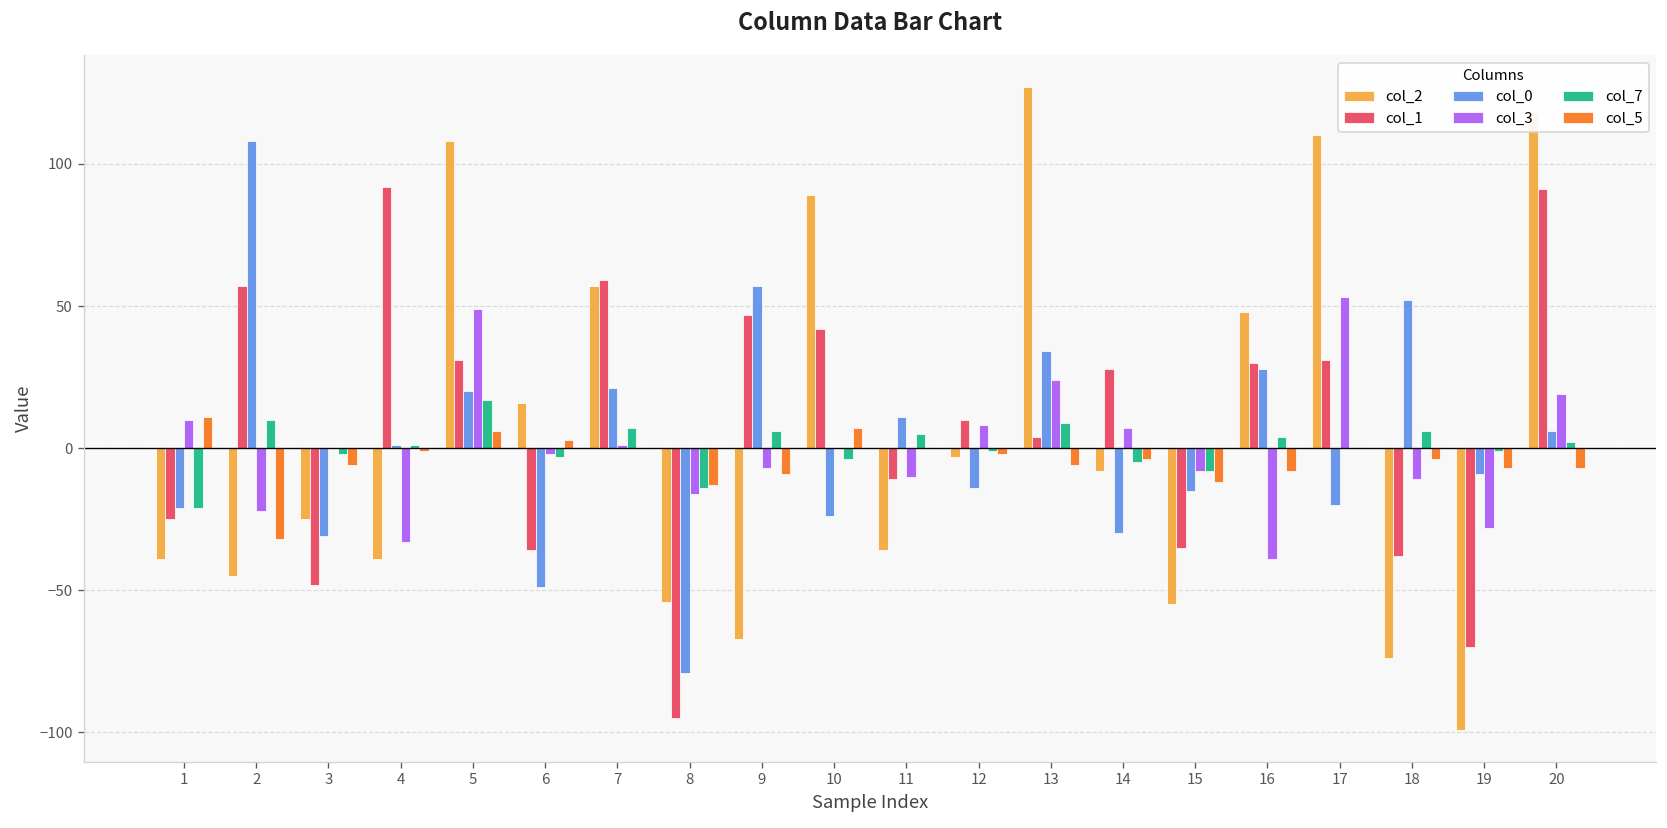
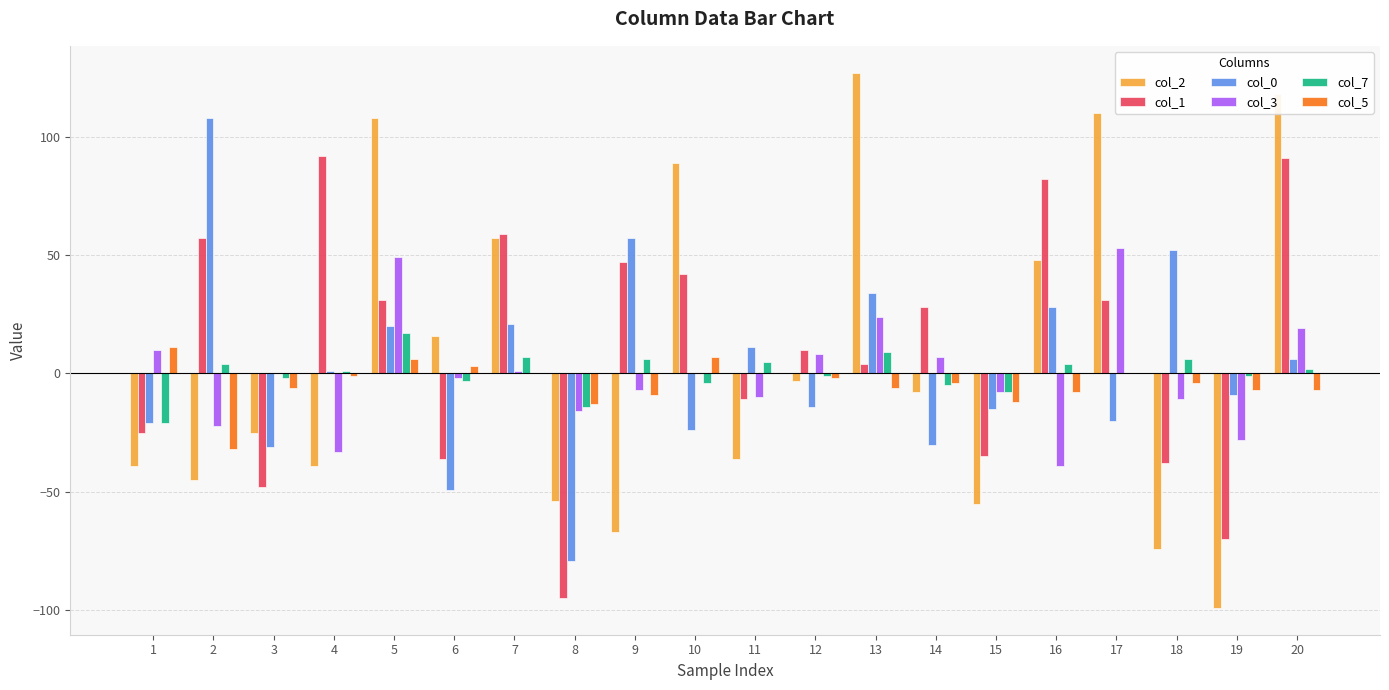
  {
    "col_2": {
      "1": -39,
      "2": -45,
      "3": -25,
      "4": -39,
      "5": 108,
      "6": 16,
      "7": 57,
      "8": -54,
      "9": -67,
      "10": 89,
      "11": -36,
      "12": -3,
      "13": 127,
      "14": -8,
      "15": -55,
      "16": 48,
      "17": 110,
      "18": -74,
      "19": -99
    },
    "col_1": {
      "1": -25,
      "2": 57,
      "3": -48,
      "4": 92,
      "5": 31,
      "6": -36,
      "7": 59,
      "8": -95,
      "9": 47,
      "10": 42,
      "11": -11,
      "12": 10,
      "13": 4,
      "14": 28,
      "15": -35,
-     "16": 30,
+     "16": 82,
      "17": 31,
      "18": -38,
      "19": -70,
      "20": 91
    },
    "col_0": {
      "1": -21,
      "2": 108,
      "3": -31,
      "5": 20,
      "6": -49,
      "7": 21,
      "8": -79,
      "9": 57,
      "10": -24,
      "11": 11,
      "12": -14,
      "13": 34,
      "14": -30,
      "15": -15,
      "16": 28,
      "17": -20,
      "18": 52,
      "19": -9,
      "20": 6
    },
    "col_3": {
      "1": 10,
      "2": -22,
      "3": 0,
      "4": -33,
      "5": 49,
      "6": -2,
      "8": -16,
      "9": -7,
      "10": 0,
      "11": -10,
      "12": 8,
      "13": 24,
      "14": 7,
      "15": -8,
      "16": -39,
      "17": 53,
      "18": -11,
      "19": -28,
      "20": 19
    },
    "col_7": {
      "1": -21,
-     "2": 10,
+     "2": 4,
      "3": -2,
      "5": 17,
      "6": -3,
      "7": 7,
      "8": -14,
      "9": 6,
      "10": -4,
      "11": 5,
      "13": 9,
      "14": -5,
      "15": -8,
      "16": 4,
      "17": 0,
      "18": 6,
      "20": 2
    },
    "col_5": {
      "1": 11,
      "2": -32,
      "3": -6,
      "5": 6,
      "6": 3,
      "7": 0,
      "8": -13,
      "9": -9,
      "10": 7,
      "11": 0,
      "12": -2,
      "13": -6,
      "14": -4,
      "15": -12,
      "16": -8,
      "17": 0,
      "18": -4,
      "19": -7,
      "20": -7
    }
  }
